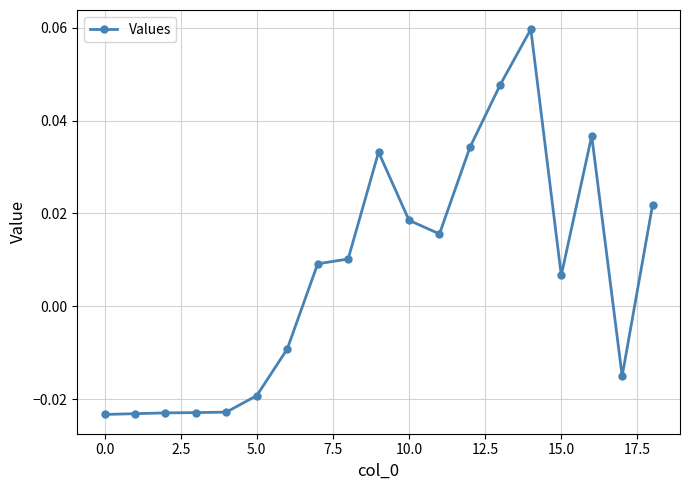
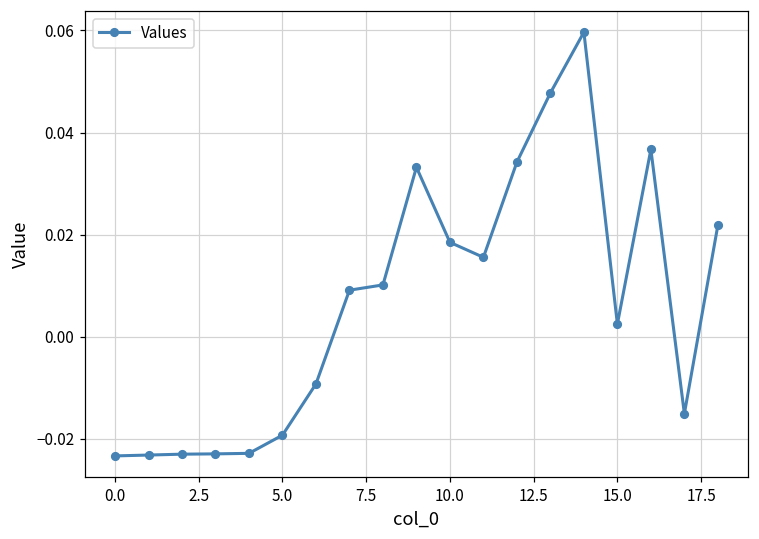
  {
    "0.0": -0.023,
    "5.0": -0.019,
    "10.0": 0.019,
-   "15.0": 0.007
+   "15.0": 0.003
  }
